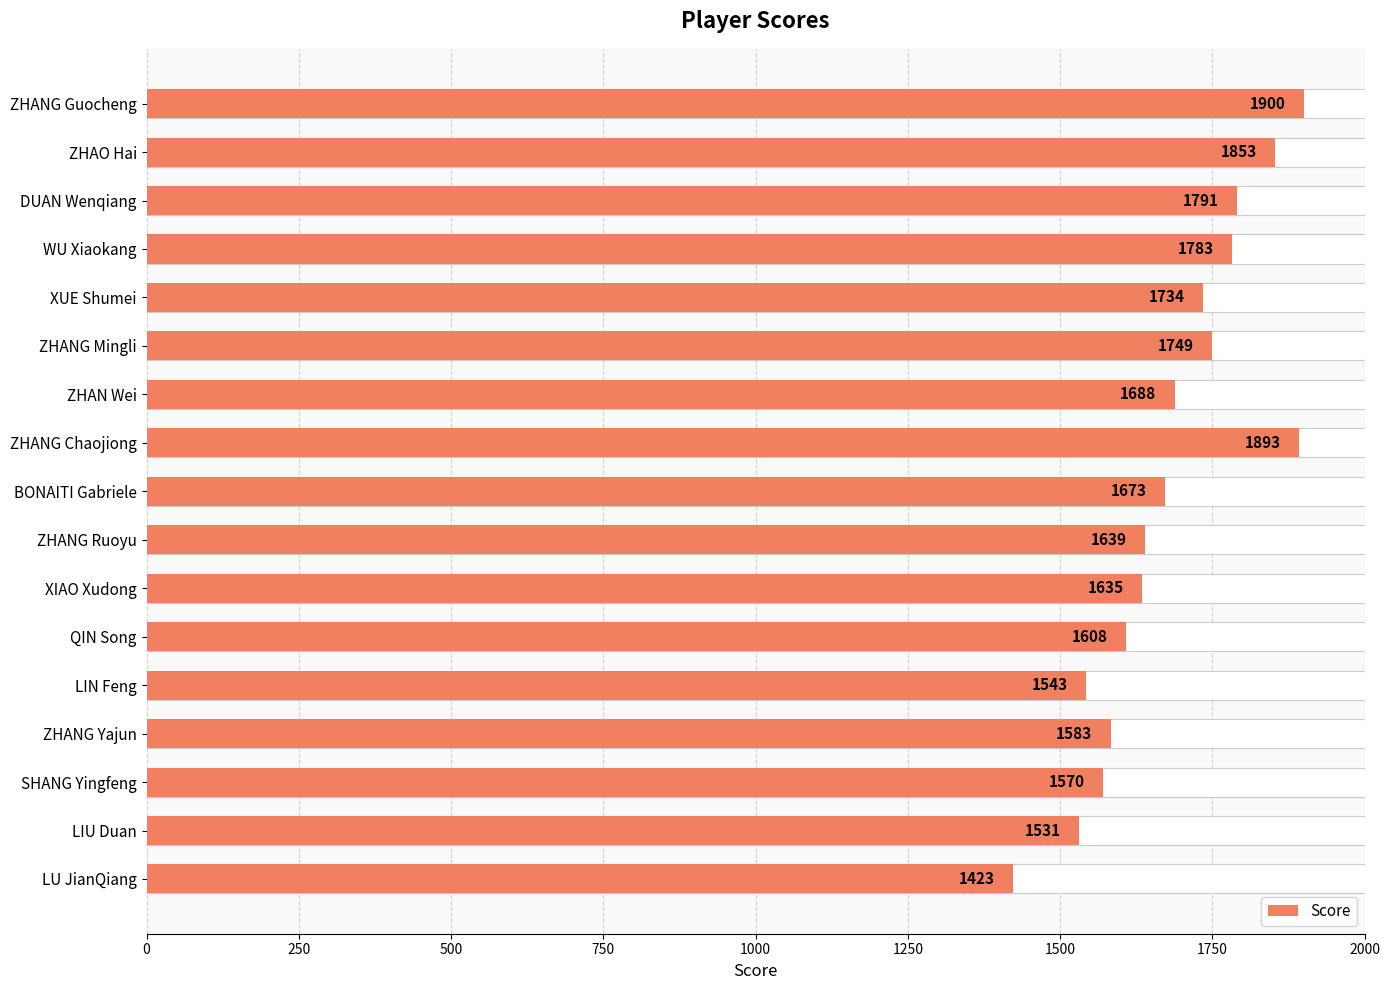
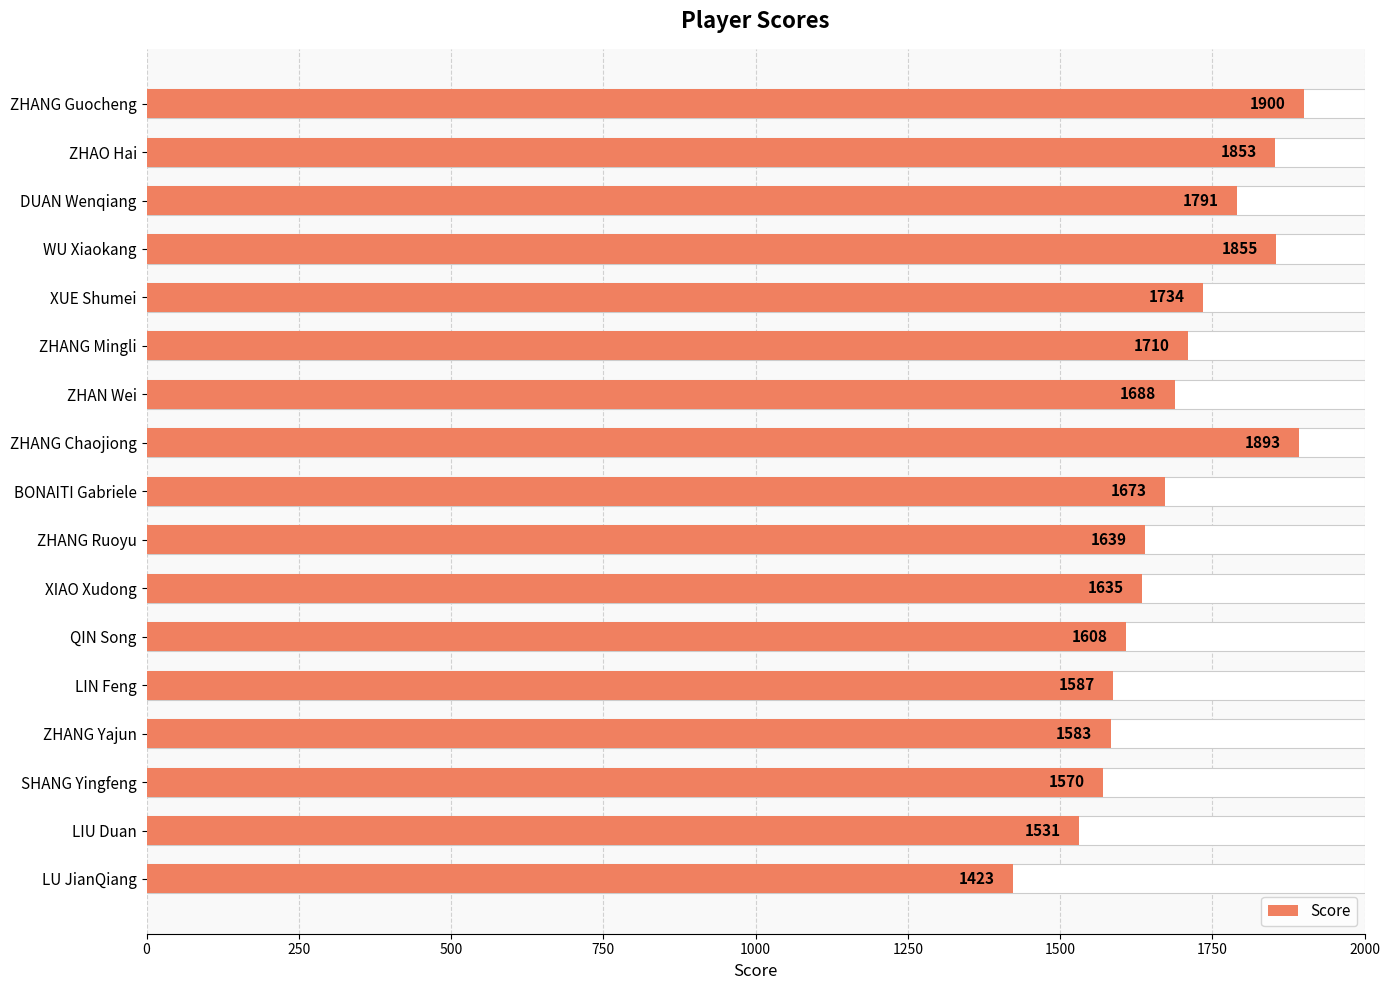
  {
    "Score": {
-     "WU Xiaokang": 1783,
-     "ZHANG Mingli": 1749,
-     "LIN Feng": 1543
+     "WU Xiaokang": 1855,
+     "ZHANG Mingli": 1710,
+     "LIN Feng": 1587
    }
  }
